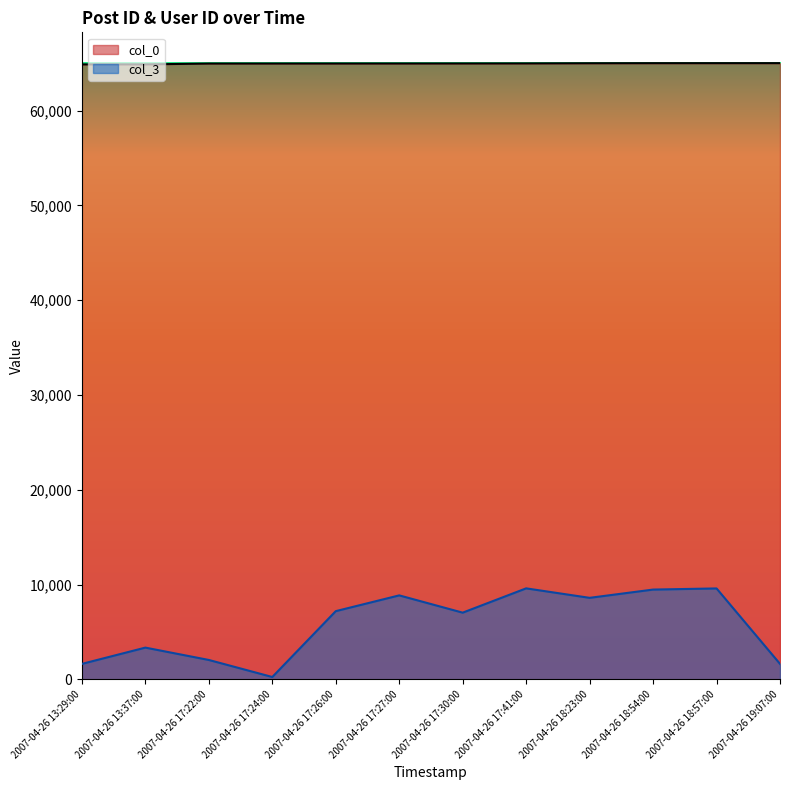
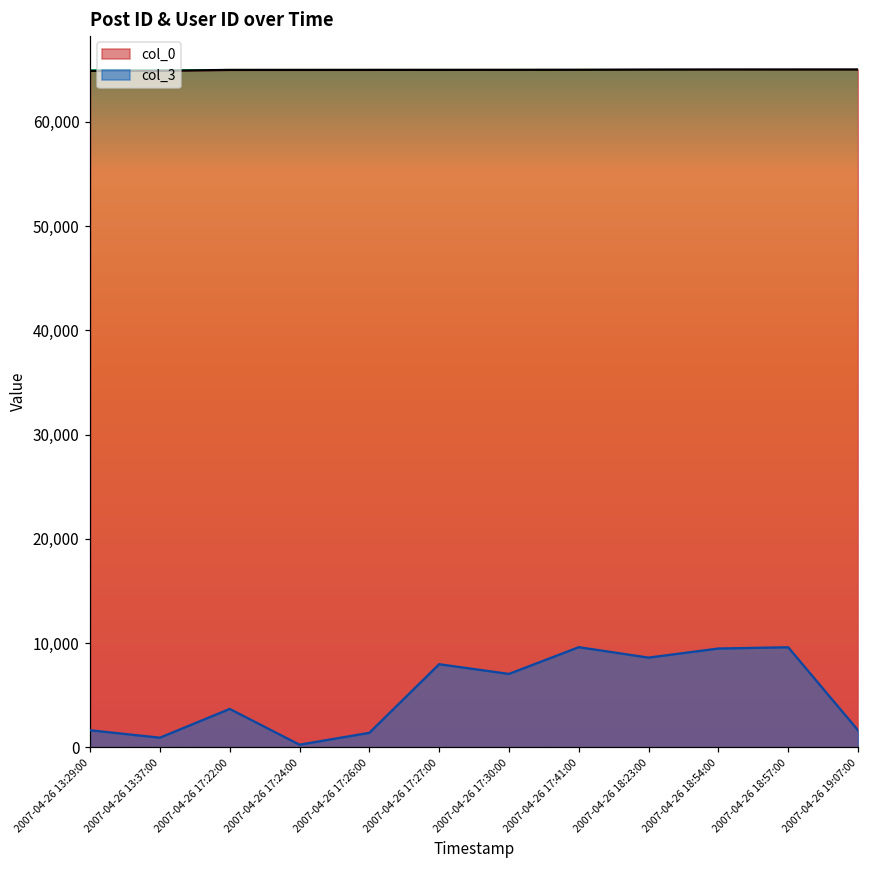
  {
    "col_0": {
      "2007-04-26 13:29:00": "65,000",
      "2007-04-26 17:22:00": "65,000",
      "2007-04-26 17:24:00": "65,000",
      "2007-04-26 17:26:00": "65,000",
      "2007-04-26 17:27:00": "65,000",
      "2007-04-26 17:30:00": "65,000",
      "2007-04-26 17:41:00": "65,000",
      "2007-04-26 18:23:00": "65,000",
      "2007-04-26 18:54:00": "65,000",
      "2007-04-26 18:57:00": "65,000",
      "2007-04-26 19:07:00": "65,000"
    },
    "col_3": {
      "2007-04-26 13:29:00": "2,000",
-     "2007-04-26 13:37:00": "3,000",
-     "2007-04-26 17:22:00": "2,000",
+     "2007-04-26 13:37:00": "1,000",
+     "2007-04-26 17:22:00": "4,000",
      "2007-04-26 17:24:00": "0",
-     "2007-04-26 17:26:00": "7,000",
-     "2007-04-26 17:27:00": "9,000",
+     "2007-04-26 17:26:00": "1,000",
+     "2007-04-26 17:27:00": "8,000",
      "2007-04-26 17:30:00": "7,000",
      "2007-04-26 17:41:00": "10,000",
      "2007-04-26 18:23:00": "9,000",
      "2007-04-26 18:54:00": "9,000",
      "2007-04-26 18:57:00": "10,000",
      "2007-04-26 19:07:00": "2,000"
    }
  }
